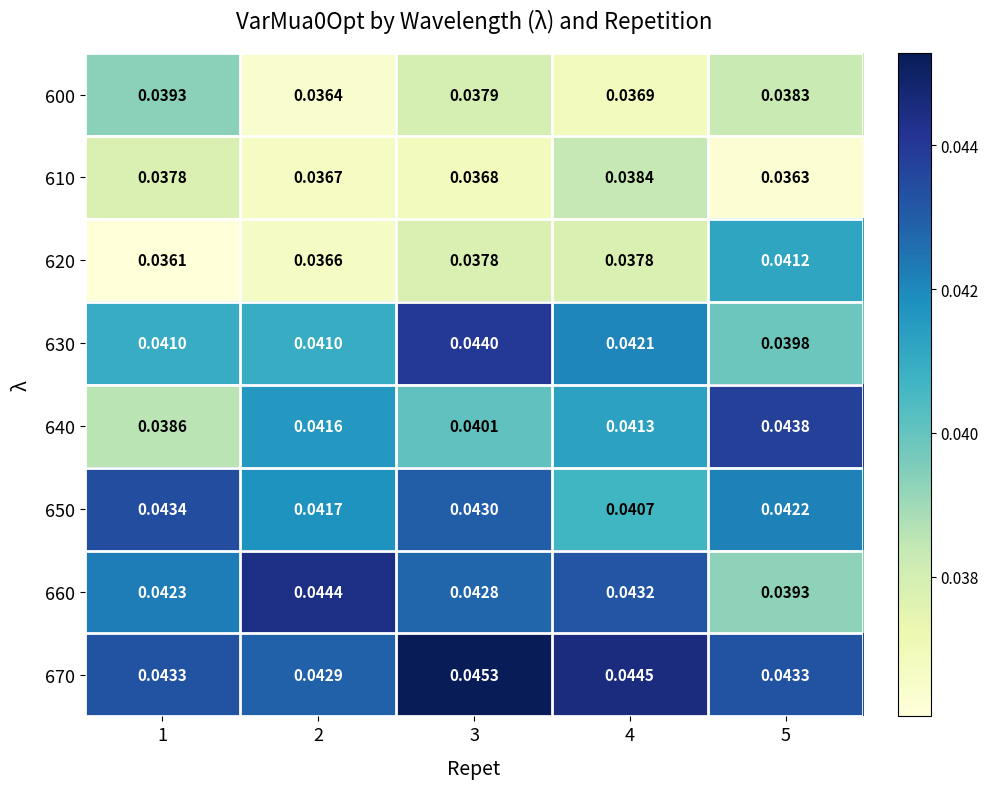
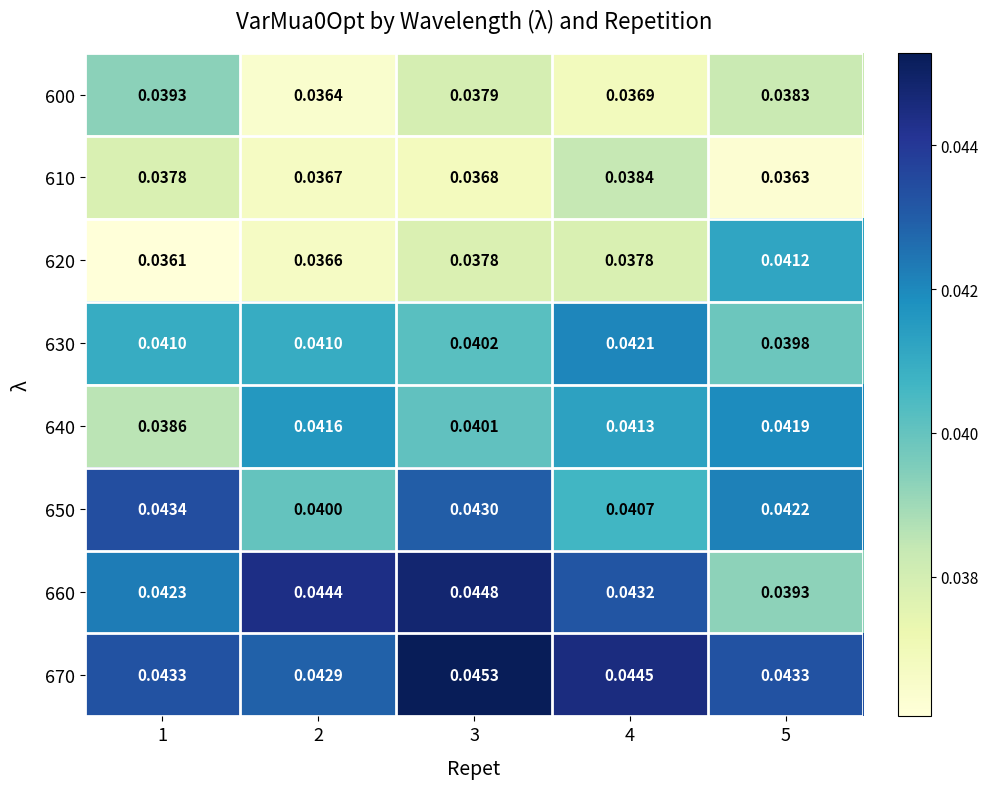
  {
    "600": {
      "1": 0.0393,
      "2": 0.0364,
      "3": 0.0379,
      "4": 0.0369,
      "5": 0.0383
    },
    "610": {
      "1": 0.0378,
      "2": 0.0367,
      "3": 0.0368,
      "4": 0.0384,
      "5": 0.0363
    },
    "620": {
      "1": 0.0361,
      "2": 0.0366,
      "3": 0.0378,
      "4": 0.0378,
      "5": 0.0412
    },
    "630": {
      "1": 0.0410,
      "2": 0.0410,
-     "3": 0.0440,
+     "3": 0.0402,
      "4": 0.0421,
      "5": 0.0398
    },
    "640": {
      "1": 0.0386,
      "2": 0.0416,
      "3": 0.0401,
      "4": 0.0413,
-     "5": 0.0438
+     "5": 0.0419
    },
    "650": {
      "1": 0.0434,
-     "2": 0.0417,
+     "2": 0.0400,
      "3": 0.0430,
      "4": 0.0407,
      "5": 0.0422
    },
    "660": {
      "1": 0.0423,
      "2": 0.0444,
-     "3": 0.0428,
+     "3": 0.0448,
      "4": 0.0432,
      "5": 0.0393
    },
    "670": {
      "1": 0.0433,
      "2": 0.0429,
      "3": 0.0453,
      "4": 0.0445,
      "5": 0.0433
    }
  }
